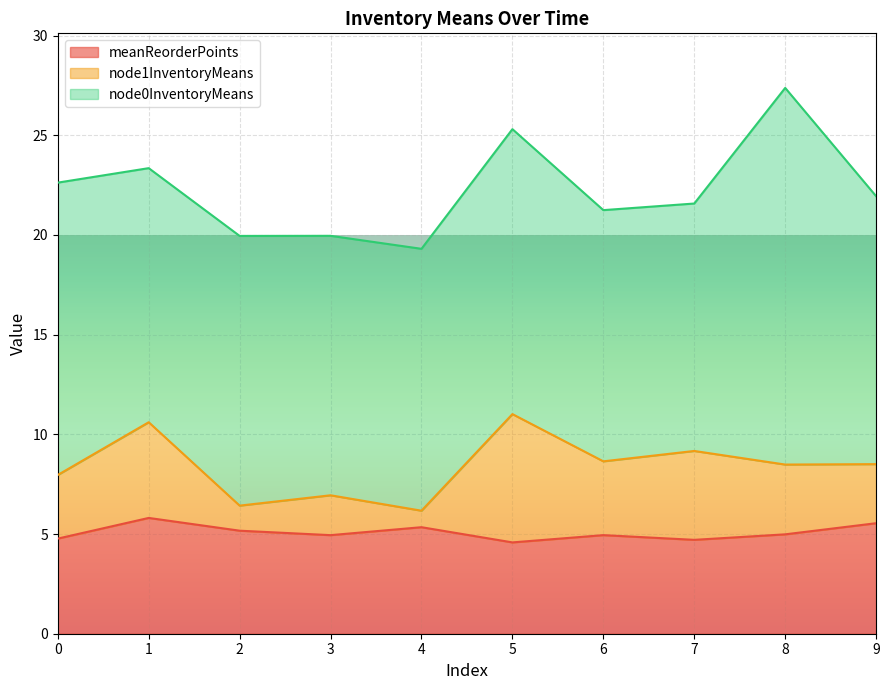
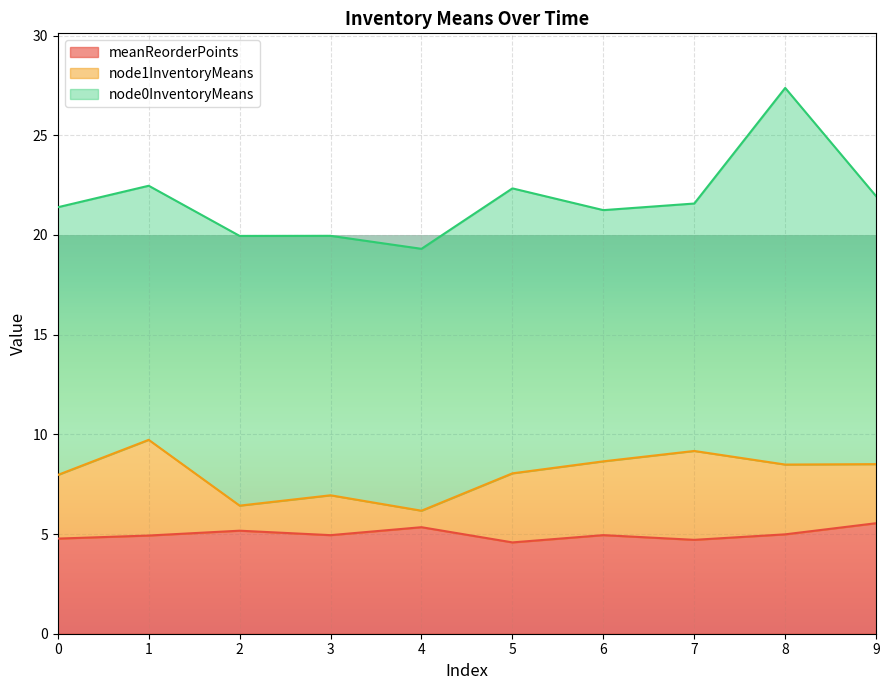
  {
    "meanReorderPoints": {
      "0": 4.8,
-     "1": 5.8,
+     "1": 4.9,
      "2": 5.2,
      "3": 4.9,
      "4": 5.3,
      "5": 4.6,
      "6": 4.9,
      "7": 4.7,
      "8": 5.0,
      "9": 5.5
    },
    "node1InventoryMeans": {
      "0": 3.2,
      "1": 4.8,
      "2": 1.3,
      "3": 2.0,
      "4": 0.8,
-     "5": 6.4,
+     "5": 3.5,
      "6": 3.7,
      "7": 4.5,
      "8": 3.5,
      "9": 3.0
    },
    "node0InventoryMeans": {
-     "0": 14.7,
+     "0": 13.4,
      "1": 12.7,
      "2": 13.5,
      "3": 13.0,
      "4": 13.1,
      "5": 14.3,
      "6": 12.6,
      "7": 12.4,
      "8": 18.9,
      "9": 13.4
    }
  }
